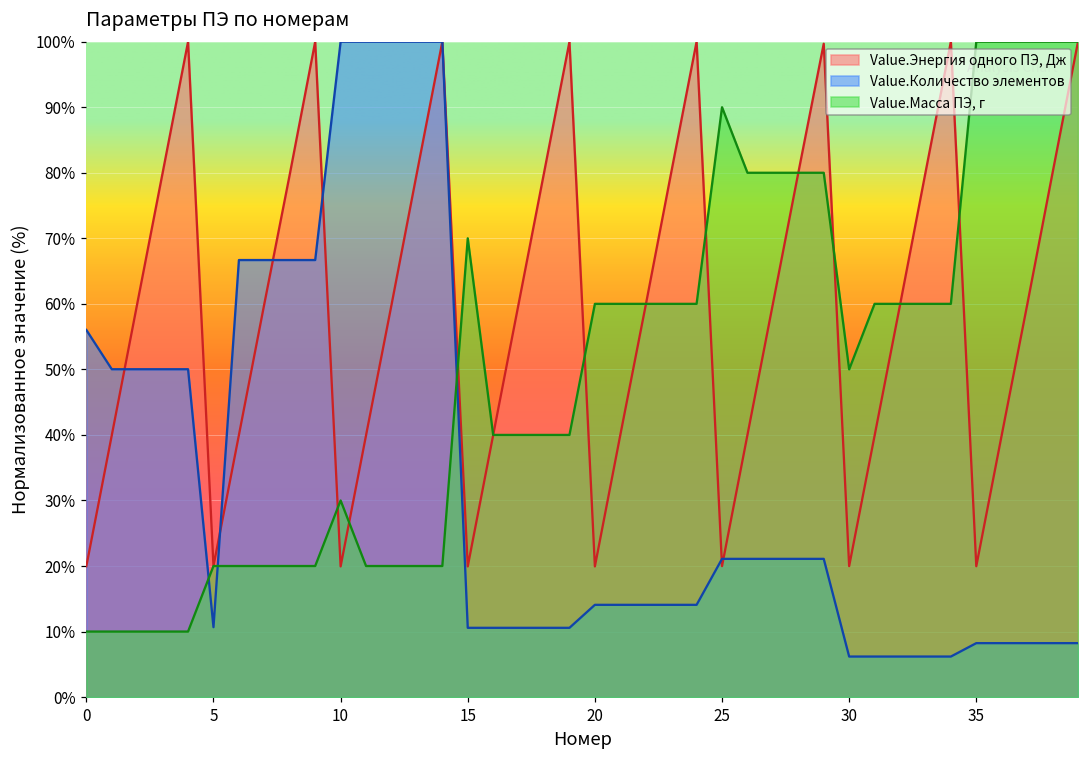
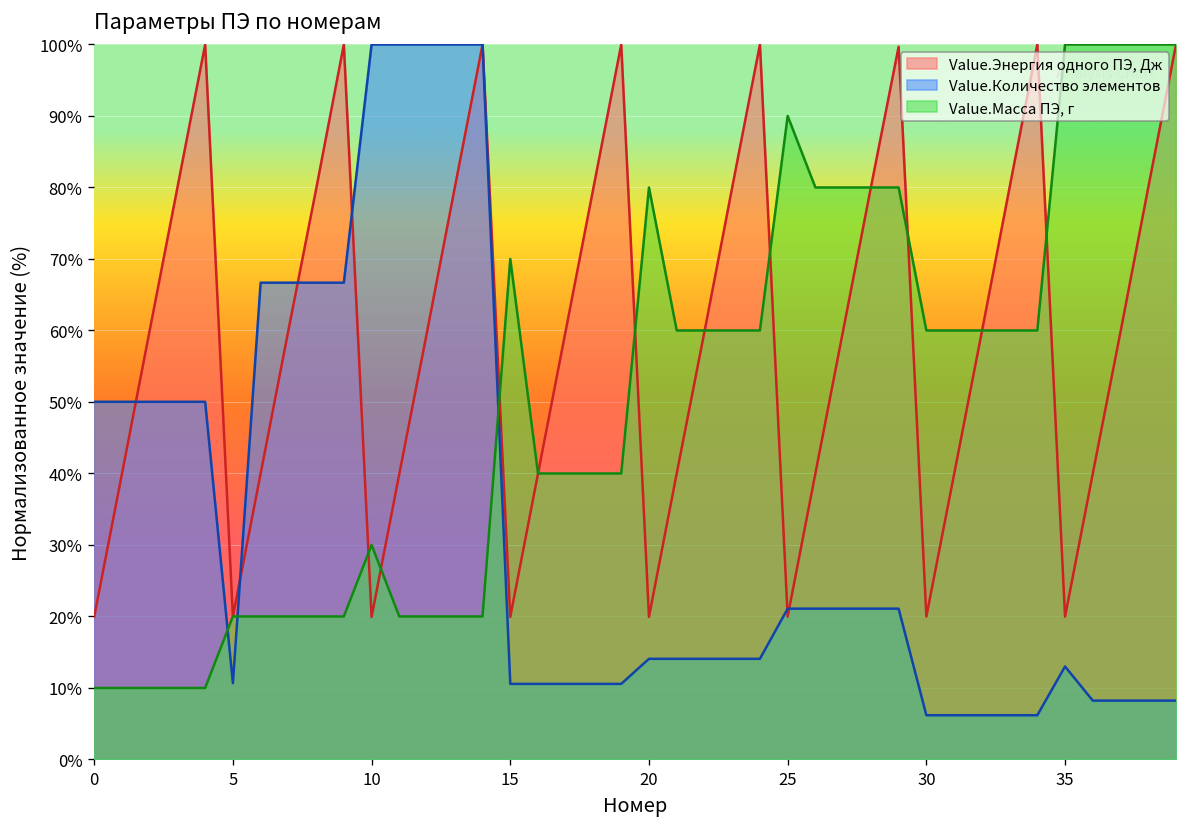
  {
    "Value.Энергия одного ПЭ, Дж": {
      "0": "20%",
      "10": "20%",
      "15": "20%",
      "20": "20%",
      "25": "20%",
      "30": "20%",
      "35": "20%"
    },
    "Value.Количество элементов": {
-     "0": "56%",
+     "0": "50%",
      "5": "11%",
      "10": "100%",
      "15": "11%",
      "20": "14%",
      "25": "21%",
      "30": "6%",
-     "35": "8%"
+     "35": "13%"
    },
    "Value.Масса ПЭ, г": {
      "0": "10%",
      "10": "30%",
      "15": "70%",
-     "20": "60%",
+     "20": "80%",
      "25": "90%",
-     "30": "50%",
+     "30": "60%",
      "35": "100%"
    }
  }
